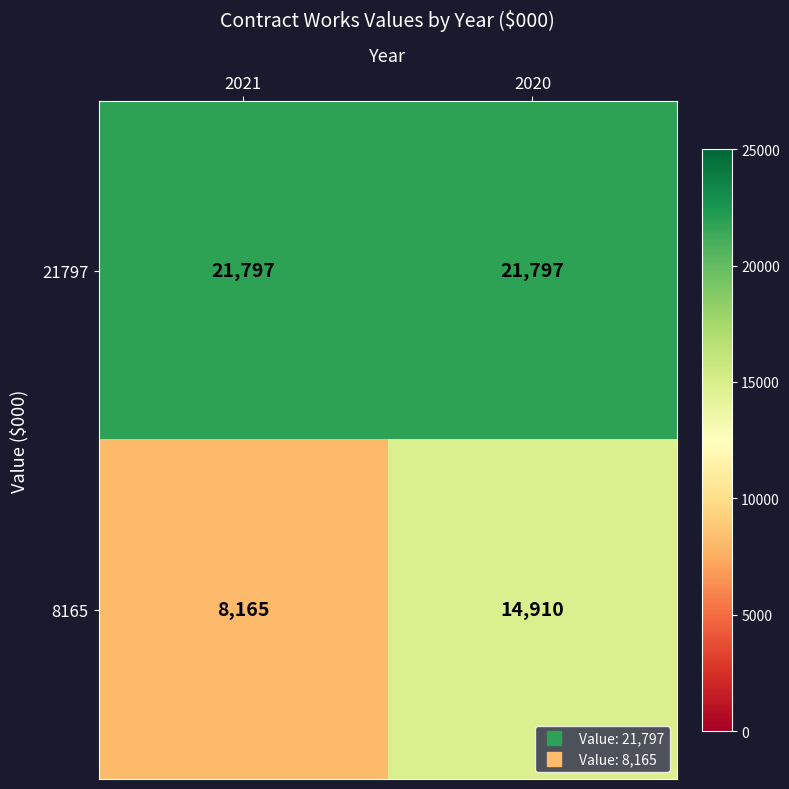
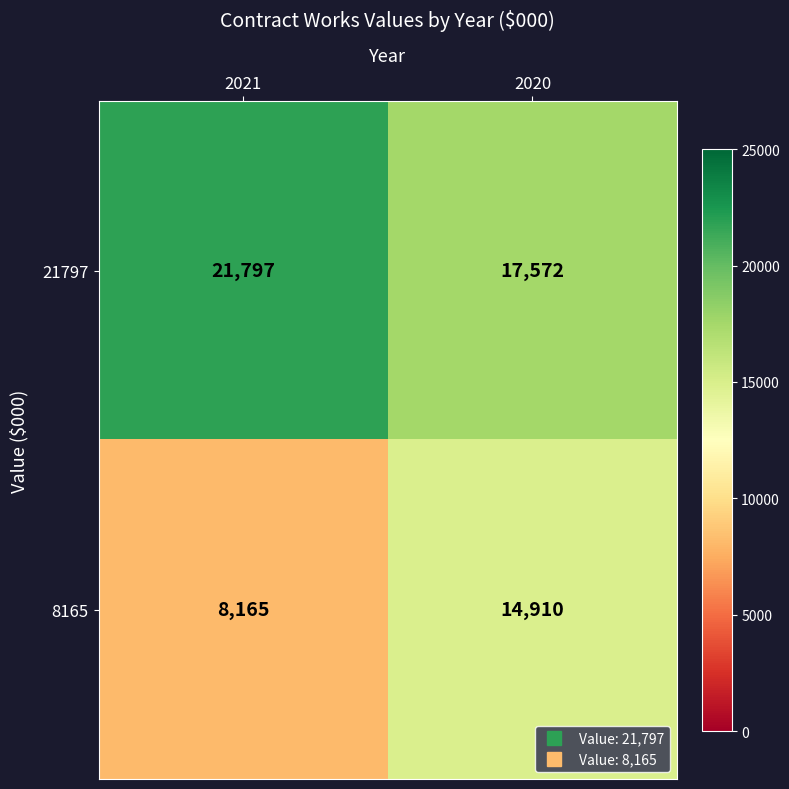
  {
    "21797": {
      "2021": "21,797",
-     "2020": "21,797"
+     "2020": "17,572"
    },
    "8165": {
      "2021": "8,165",
      "2020": "14,910"
    }
  }
